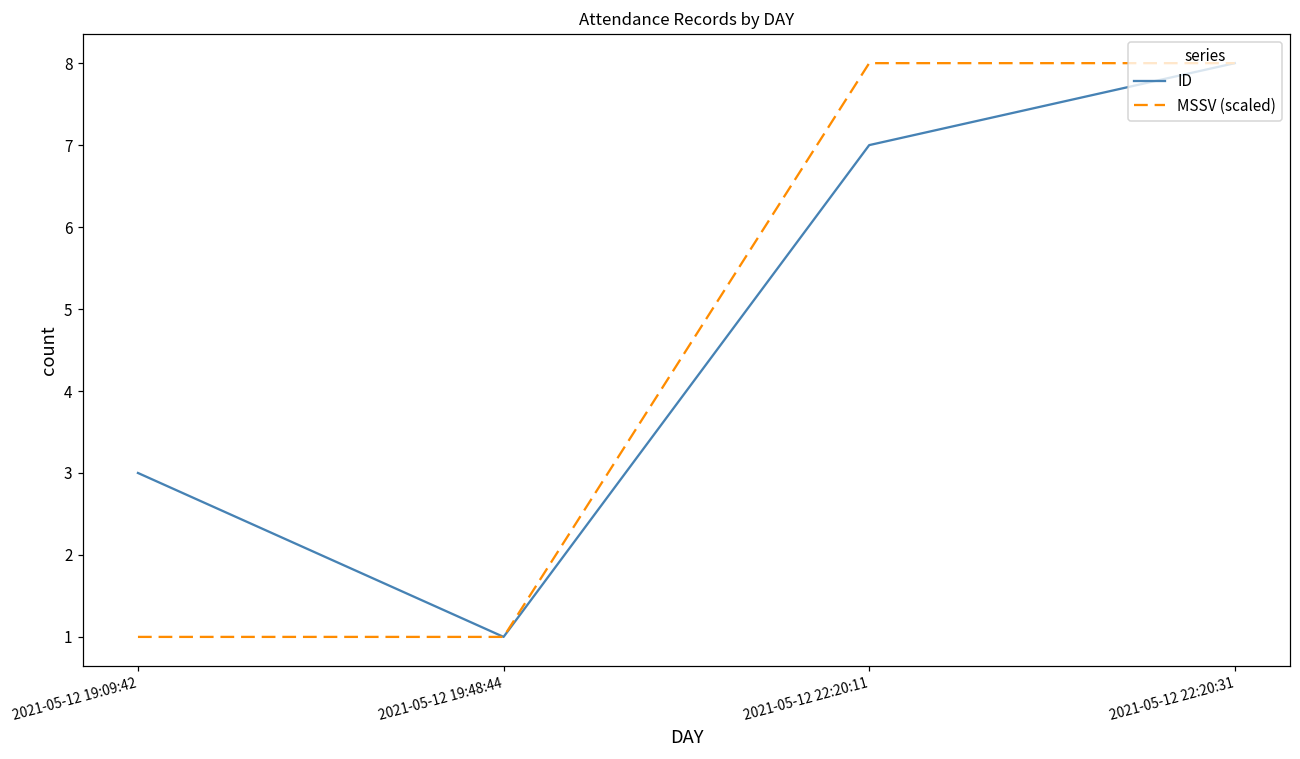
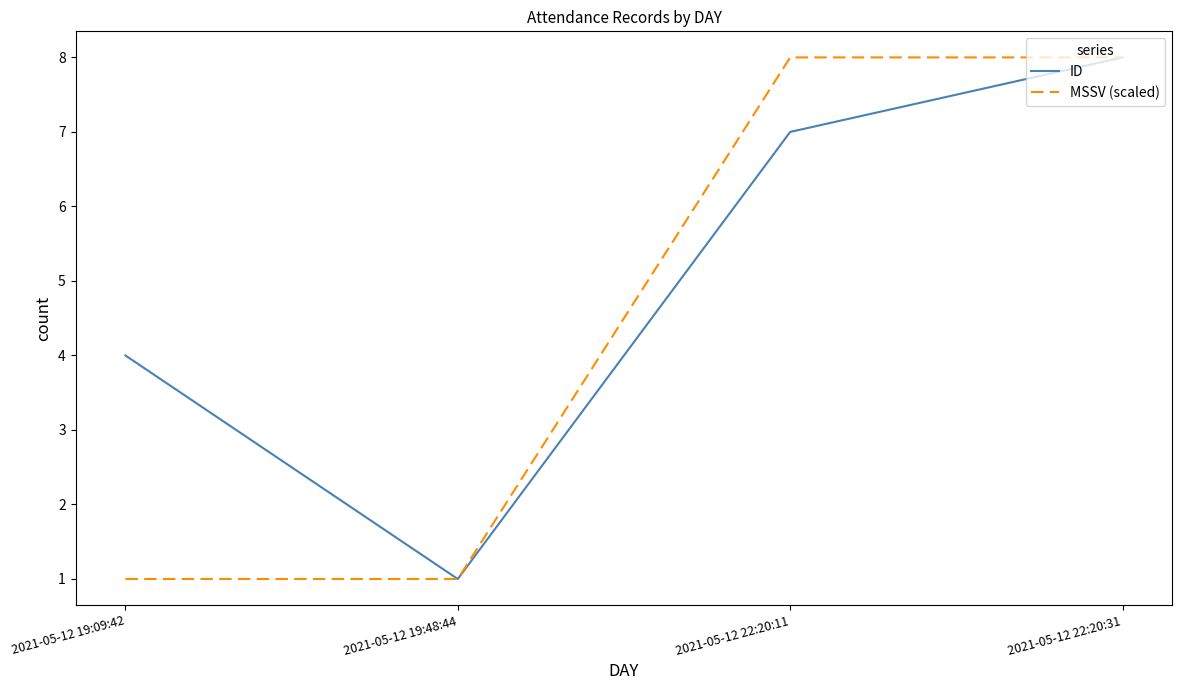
  {
    "ID": {
-     "2021-05-12 19:09:42": 3,
+     "2021-05-12 19:09:42": 4,
      "2021-05-12 22:20:11": 7
    },
    "MSSV (scaled)": {
      "2021-05-12 19:09:42": 1,
      "2021-05-12 22:20:11": 8
    }
  }
